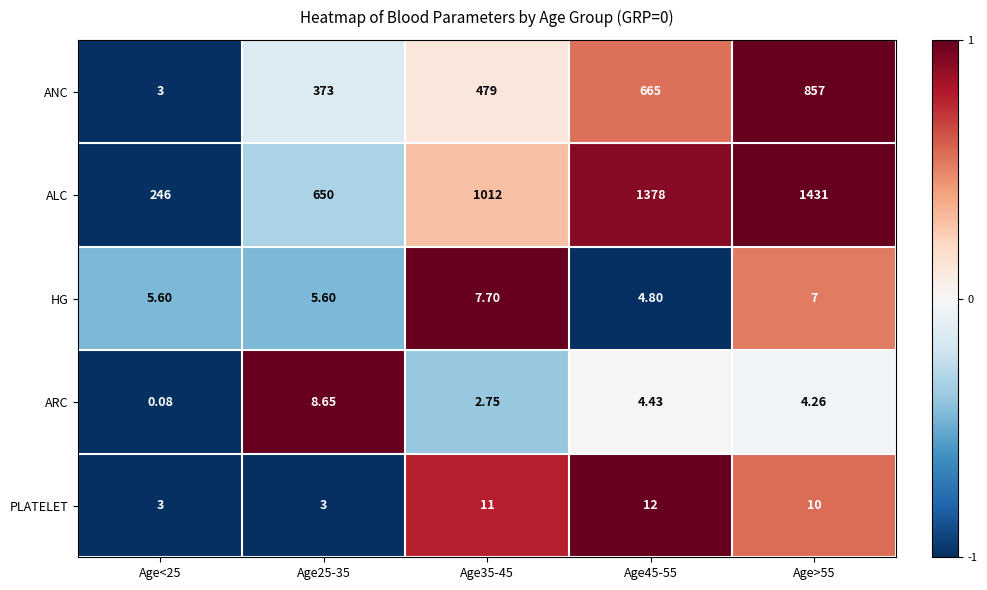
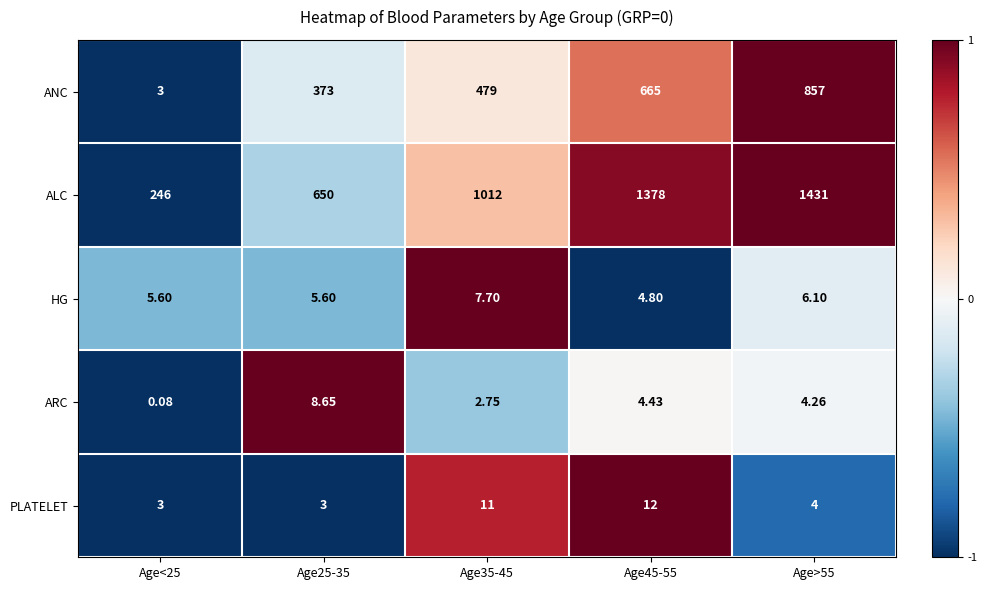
  {
    "ANC": {
      "Age<25": 3,
      "Age25-35": 373,
      "Age35-45": 479,
      "Age45-55": 665,
      "Age>55": 857
    },
    "ALC": {
      "Age<25": 246,
      "Age25-35": 650,
      "Age35-45": 1012,
      "Age45-55": 1378,
      "Age>55": 1431
    },
    "HG": {
      "Age<25": 5.60,
      "Age25-35": 5.60,
      "Age35-45": 7.70,
      "Age45-55": 4.80,
-     "Age>55": 7
+     "Age>55": 6.10
    },
    "ARC": {
      "Age<25": 0.08,
      "Age25-35": 8.65,
      "Age35-45": 2.75,
      "Age45-55": 4.43,
      "Age>55": 4.26
    },
    "PLATELET": {
      "Age<25": 3,
      "Age25-35": 3,
      "Age35-45": 11,
      "Age45-55": 12,
-     "Age>55": 10
+     "Age>55": 4
    }
  }
